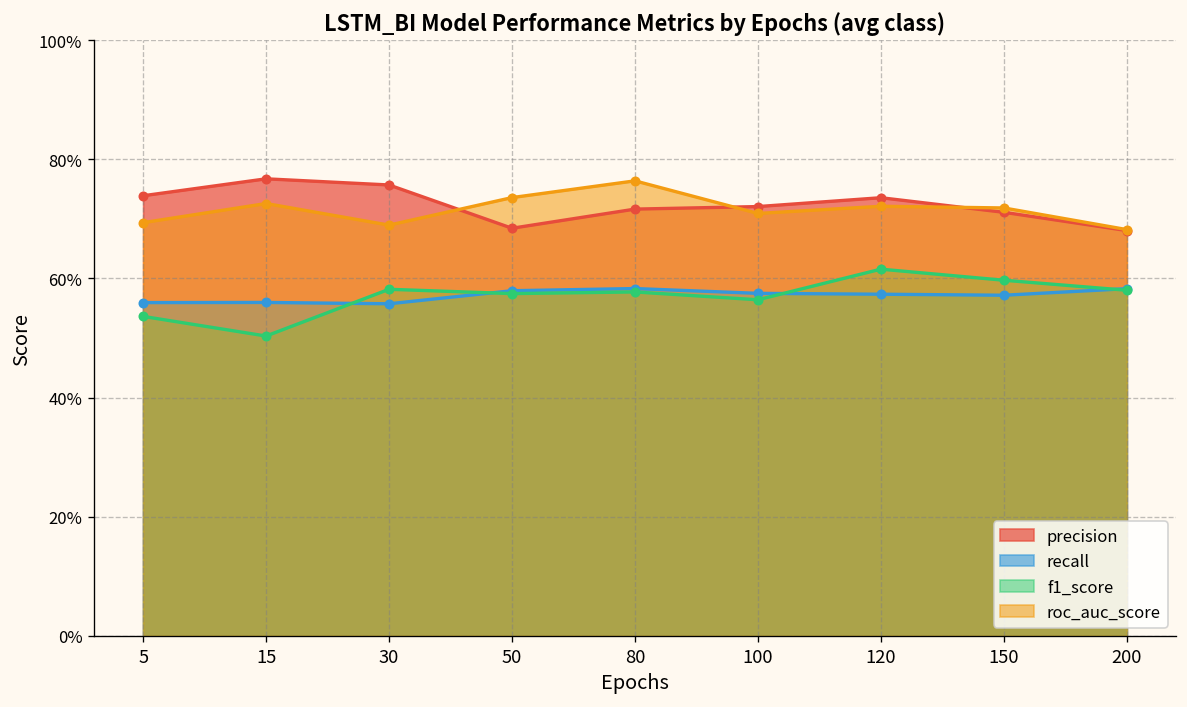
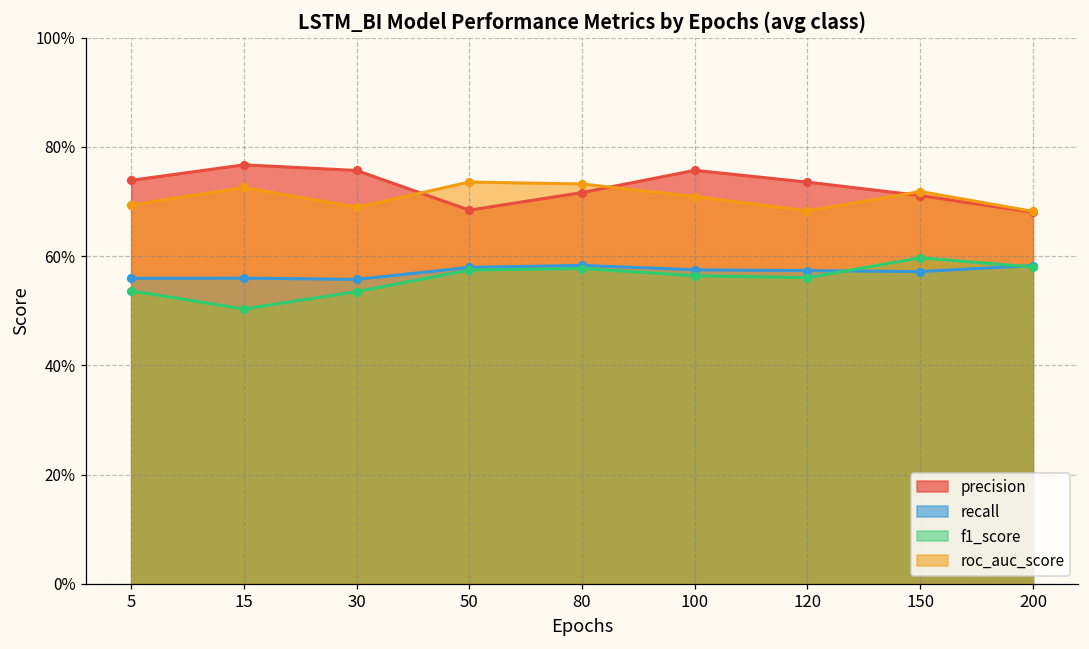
  {
    "precision": {
      "5": "74%",
      "15": "77%",
      "30": "76%",
      "50": "68%",
      "80": "72%",
-     "100": "72%",
+     "100": "76%",
      "120": "74%",
      "150": "71%"
    },
    "recall": {
      "5": "56%",
      "15": "56%",
      "30": "56%",
      "80": "58%",
      "100": "57%",
      "120": "57%",
      "150": "57%"
    },
    "f1_score": {
      "5": "54%",
      "15": "50%",
-     "30": "58%",
+     "30": "54%",
      "80": "58%",
      "100": "56%",
-     "120": "62%",
+     "120": "56%",
      "150": "60%"
    },
    "roc_auc_score": {
      "5": "69%",
      "15": "73%",
      "30": "69%",
      "50": "74%",
-     "80": "76%",
+     "80": "73%",
      "100": "71%",
-     "120": "72%",
+     "120": "68%",
      "150": "72%"
    }
  }
